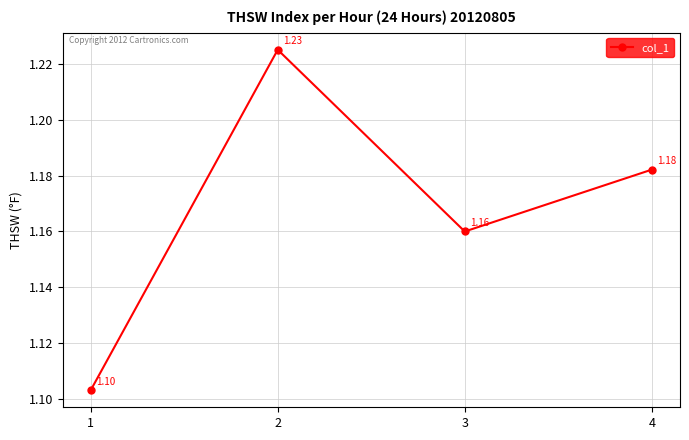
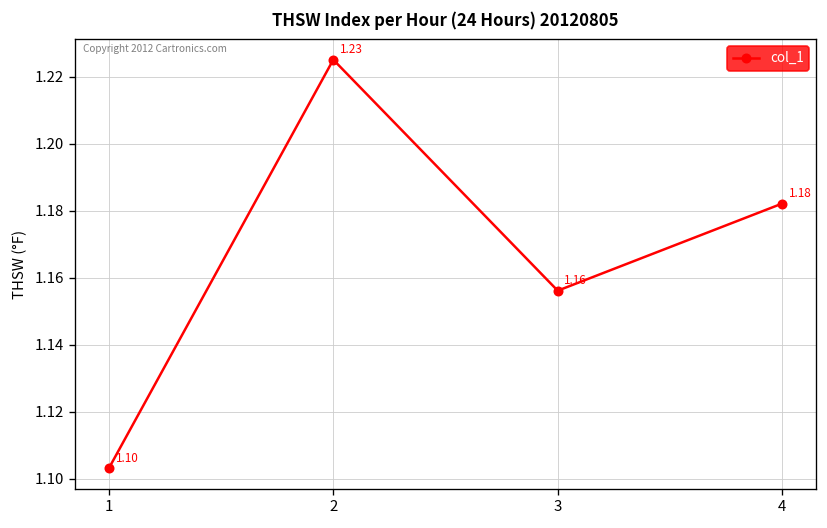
  {
-   "3": 1.160
+   "3": 1.156
  }
